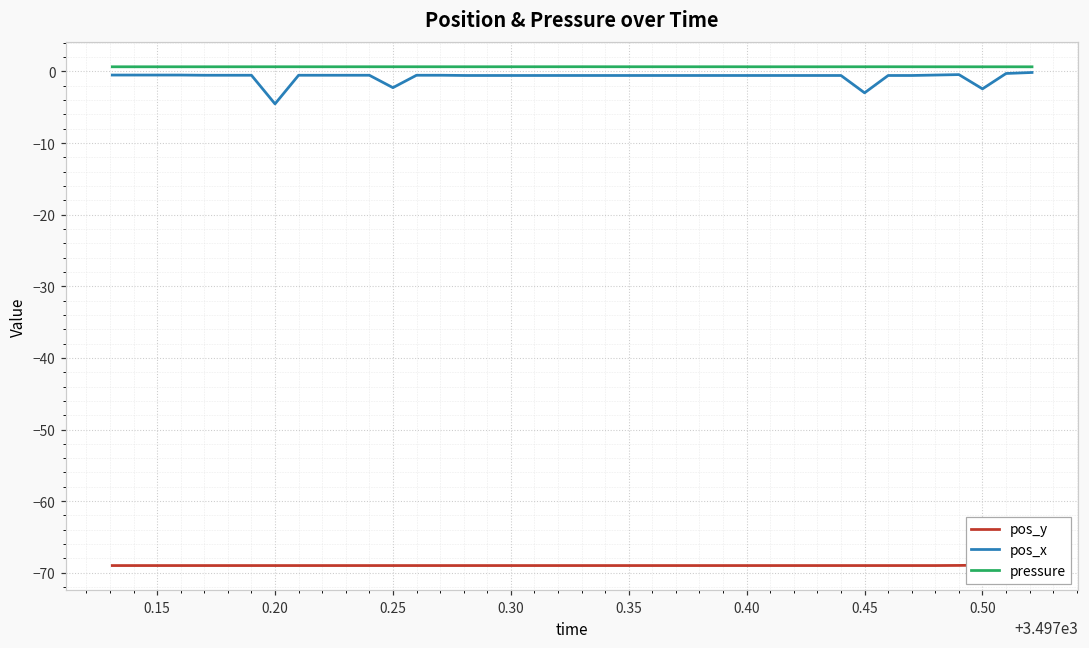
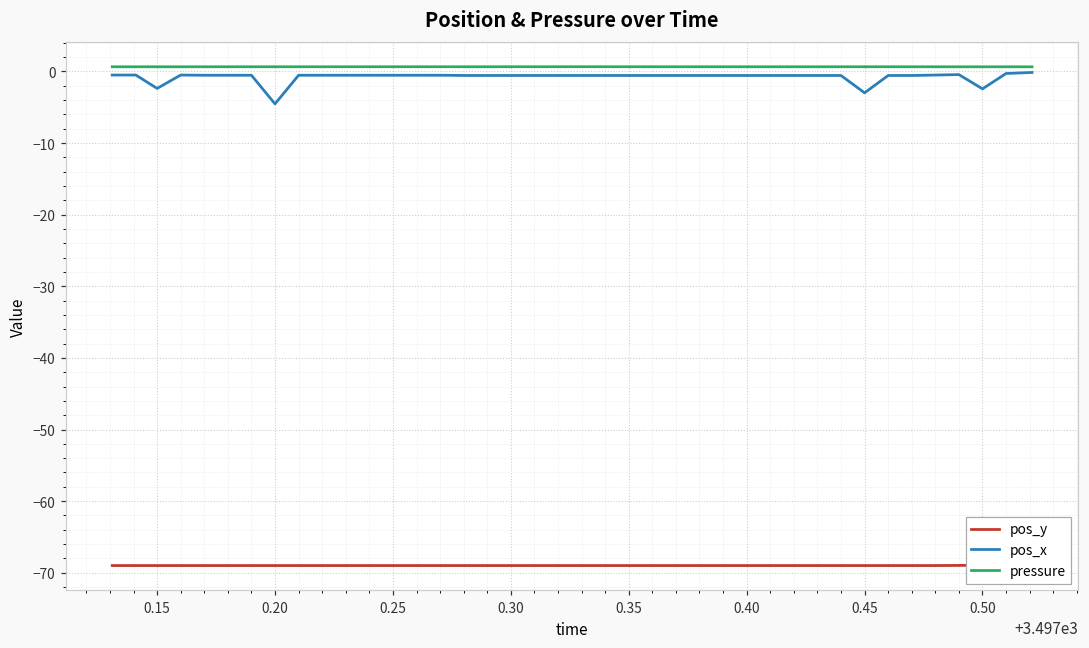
  {
    "pos_y": {
      "0.15": -69,
      "0.20": -69,
      "0.25": -69,
      "0.45": -69
    },
    "pos_x": {
-     "0.15": -1,
+     "0.15": -2,
      "0.20": -5,
-     "0.25": -2,
+     "0.25": -1,
      "0.45": -3,
      "0.50": -2
    },
    "pressure": {
      "0.15": 1,
      "0.20": 1,
      "0.25": 1,
      "0.45": 1,
      "0.50": 1
    }
  }
